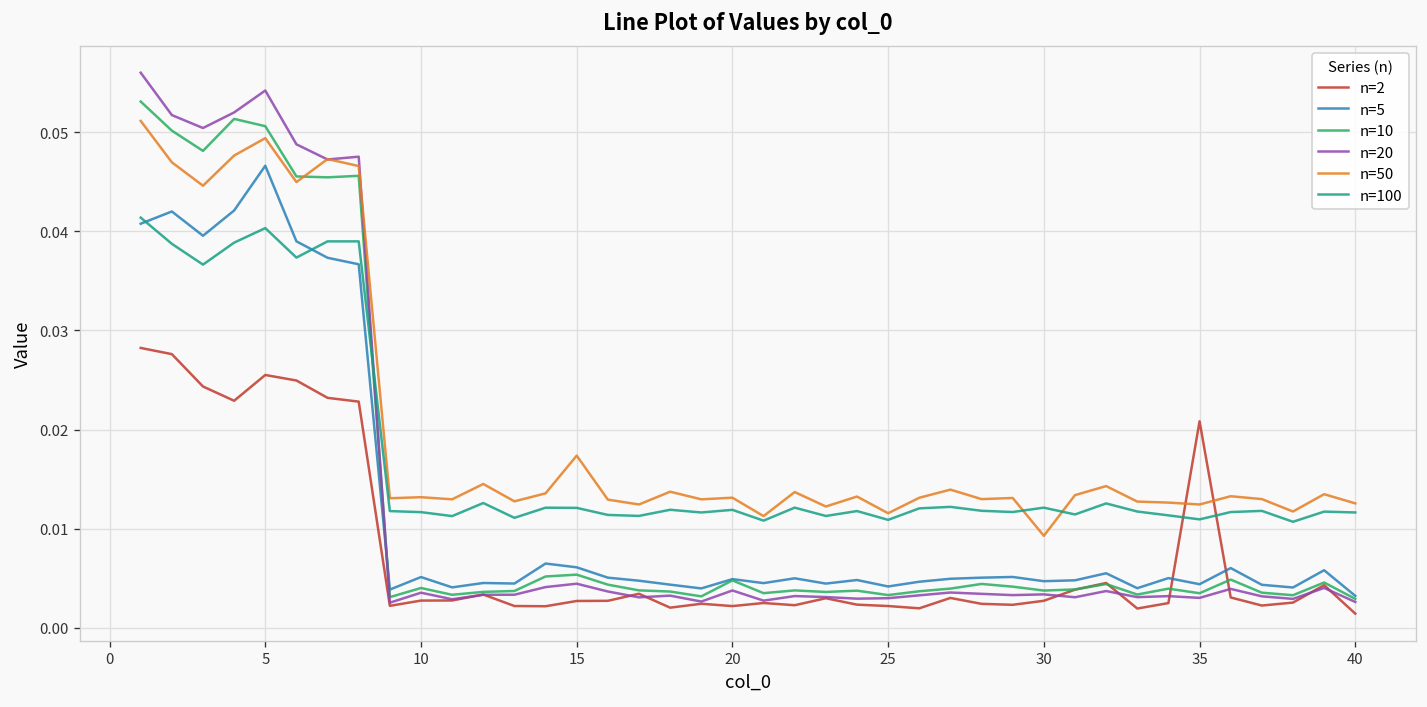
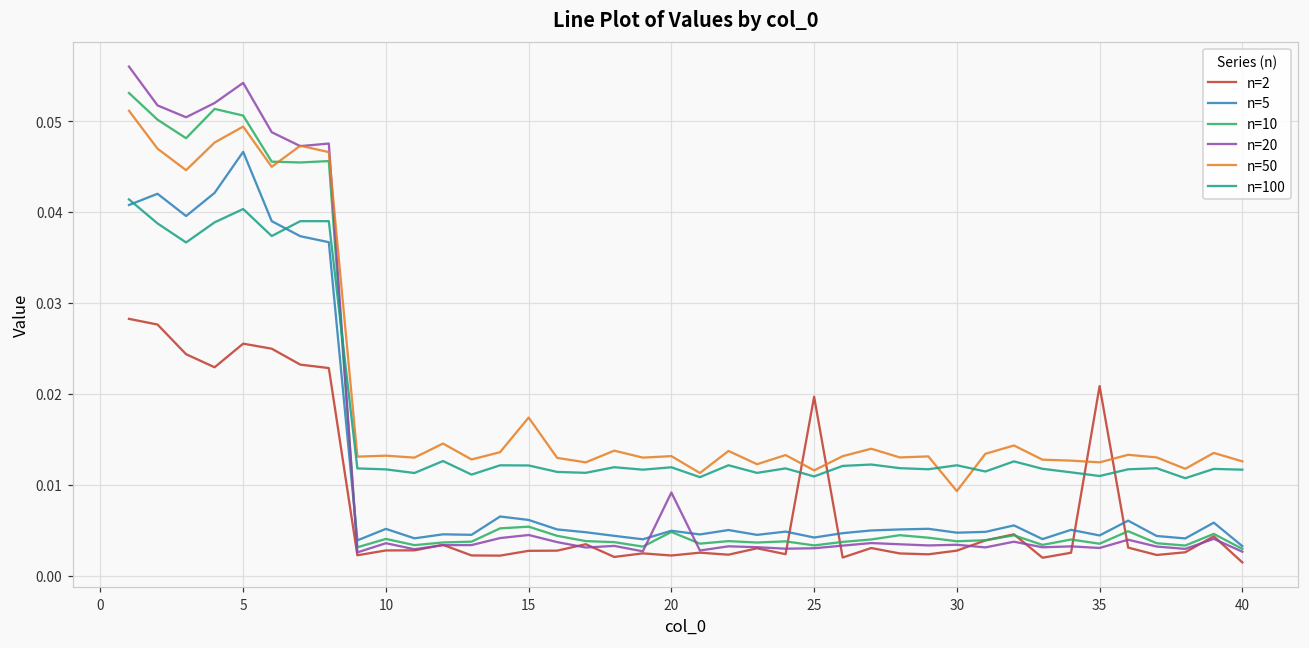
  {
    "n=2": {
      "5": 0.026,
      "10": 0.003,
      "15": 0.003,
      "20": 0.002,
-     "25": 0.002,
+     "25": 0.020,
      "30": 0.003,
      "35": 0.021,
      "40": 0.001
    },
    "n=5": {
      "5": 0.047,
      "10": 0.005,
      "15": 0.006,
      "25": 0.004,
      "30": 0.005,
      "35": 0.004
    },
    "n=20": {
      "5": 0.054,
      "10": 0.004,
      "15": 0.004,
-     "20": 0.004,
+     "20": 0.009,
      "25": 0.003,
      "30": 0.003,
      "35": 0.003
    },
    "n=50": {
      "5": 0.049,
      "10": 0.013,
      "15": 0.017,
      "20": 0.013,
      "25": 0.012,
      "30": 0.009,
      "35": 0.012,
      "40": 0.013
    }
  }
